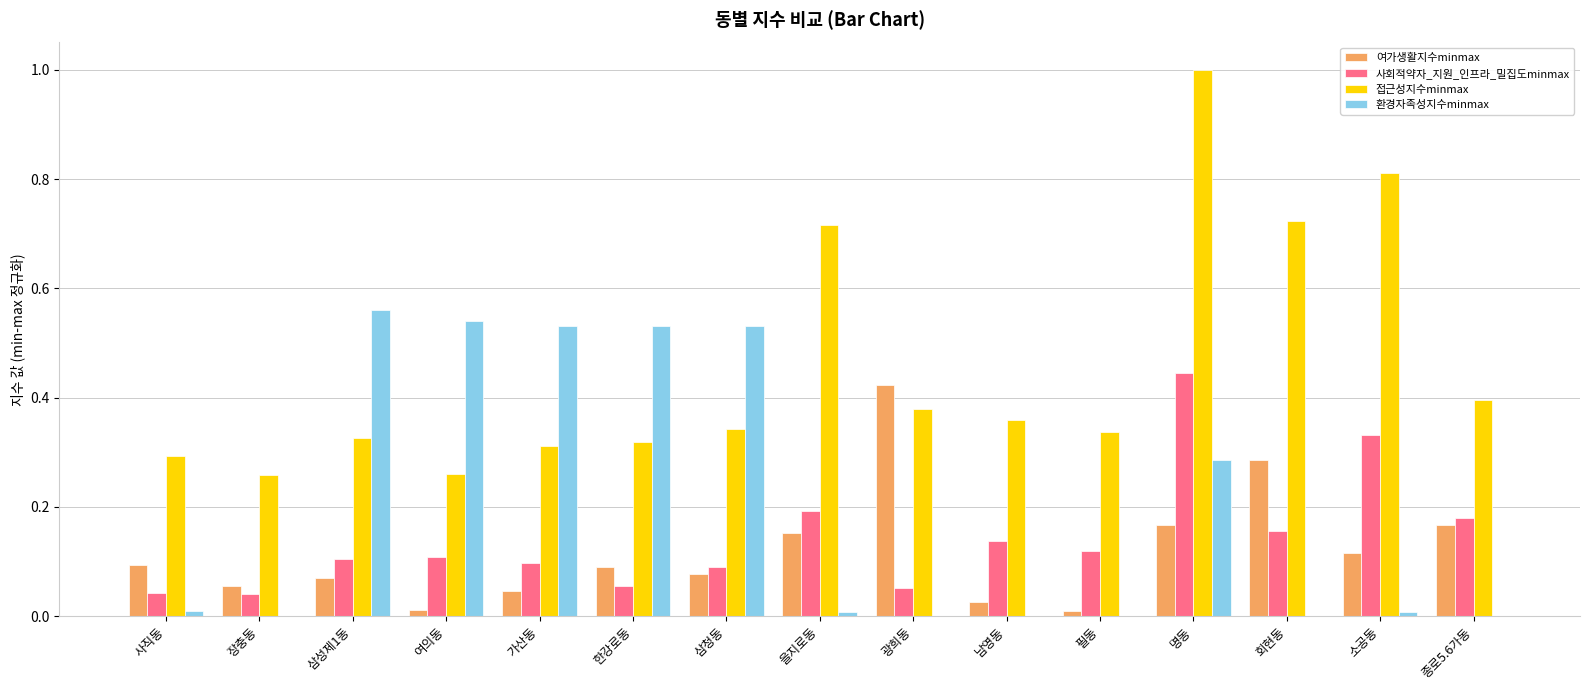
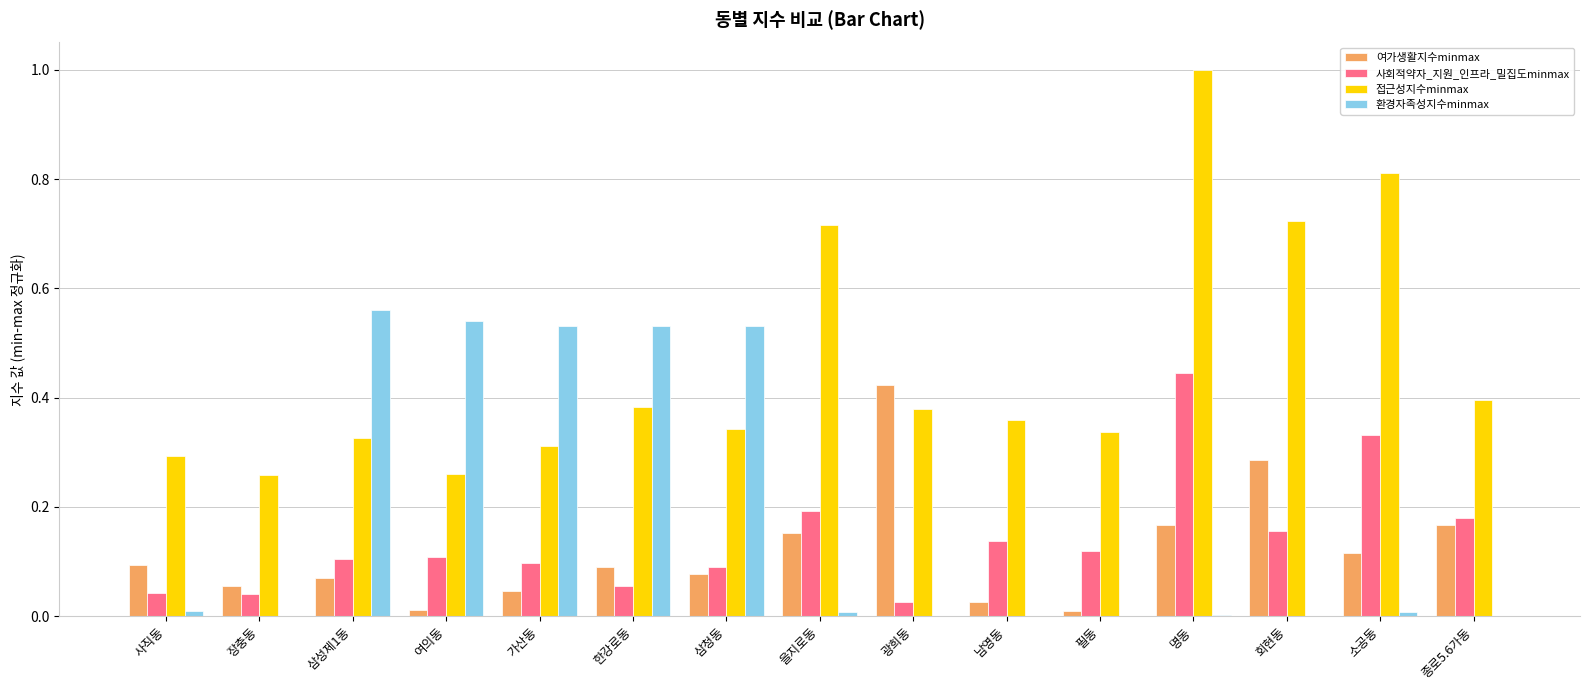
  {
    "여가생활지수minmax": {
      "사직동": 0.09,
      "장충동": 0.06,
      "삼성제1동": 0.07,
      "여의동": 0.01,
      "가산동": 0.05,
      "한강로동": 0.09,
      "삼청동": 0.08,
      "을지로동": 0.15,
      "광희동": 0.42,
      "남영동": 0.03,
      "필동": 0.01,
      "명동": 0.17,
      "회현동": 0.29,
      "소공동": 0.12,
      "종로5.6가동": 0.17
    },
    "사회적약자_지원_인프라_밀집도minmax": {
      "사직동": 0.04,
      "장충동": 0.04,
      "삼성제1동": 0.10,
      "여의동": 0.11,
      "가산동": 0.10,
      "한강로동": 0.06,
      "삼청동": 0.09,
      "을지로동": 0.19,
-     "광희동": 0.05,
+     "광희동": 0.03,
      "남영동": 0.14,
      "필동": 0.12,
      "명동": 0.45,
      "회현동": 0.16,
      "소공동": 0.33,
      "종로5.6가동": 0.18
    },
    "접근성지수minmax": {
      "사직동": 0.29,
      "장충동": 0.26,
      "삼성제1동": 0.33,
      "여의동": 0.26,
      "가산동": 0.31,
-     "한강로동": 0.32,
+     "한강로동": 0.38,
      "삼청동": 0.34,
      "을지로동": 0.72,
      "광희동": 0.38,
      "남영동": 0.36,
      "필동": 0.34,
      "명동": 1.00,
      "회현동": 0.72,
      "소공동": 0.81,
      "종로5.6가동": 0.40
    },
    "환경자족성지수minmax": {
      "사직동": 0.01,
      "장충동": 0.00,
      "삼성제1동": 0.56,
      "여의동": 0.54,
      "가산동": 0.53,
      "한강로동": 0.53,
      "삼청동": 0.53,
      "을지로동": 0.01,
-     "명동": 0.29,
+     "명동": 0.00,
      "회현동": 0.00,
      "소공동": 0.01
    }
  }
